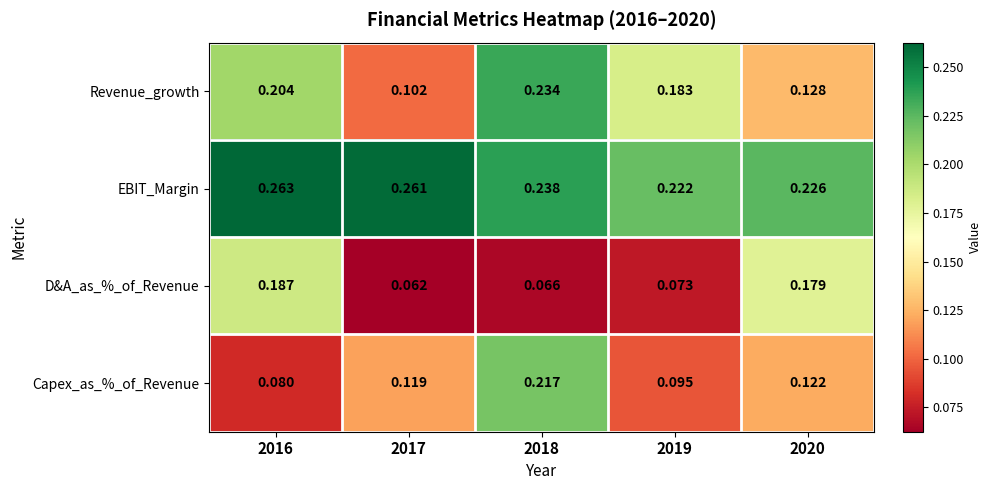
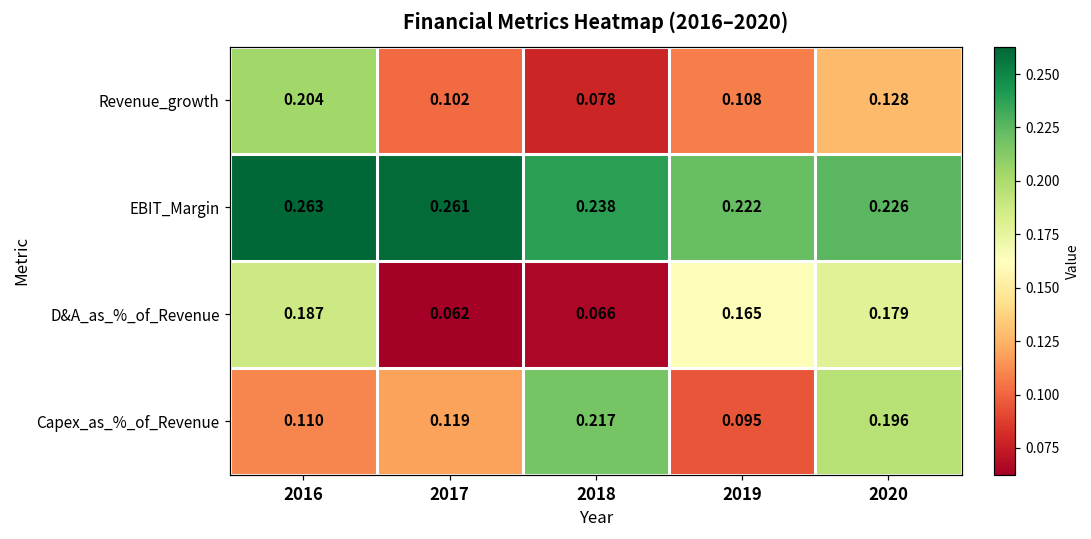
  {
    "Revenue_growth": {
      "2016": 0.204,
      "2017": 0.102,
-     "2018": 0.234,
-     "2019": 0.183,
+     "2018": 0.078,
+     "2019": 0.108,
      "2020": 0.128
    },
    "EBIT_Margin": {
      "2016": 0.263,
      "2017": 0.261,
      "2018": 0.238,
      "2019": 0.222,
      "2020": 0.226
    },
    "D&A_as_%_of_Revenue": {
      "2016": 0.187,
      "2017": 0.062,
      "2018": 0.066,
-     "2019": 0.073,
+     "2019": 0.165,
      "2020": 0.179
    },
    "Capex_as_%_of_Revenue": {
-     "2016": 0.080,
+     "2016": 0.110,
      "2017": 0.119,
      "2018": 0.217,
      "2019": 0.095,
-     "2020": 0.122
+     "2020": 0.196
    }
  }
